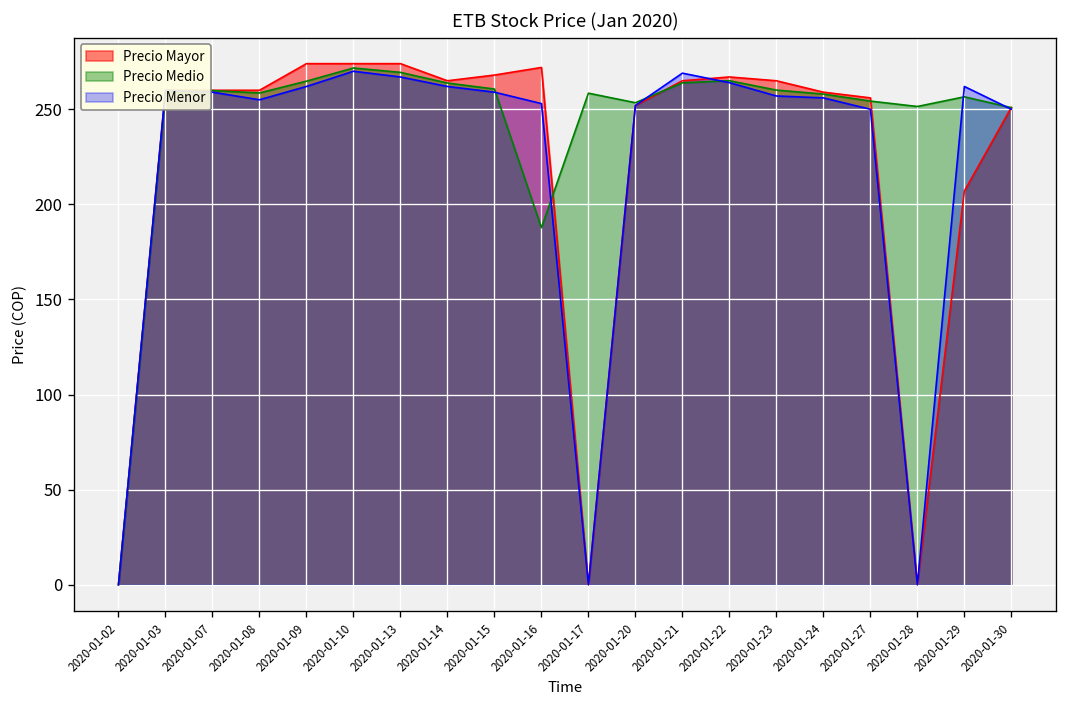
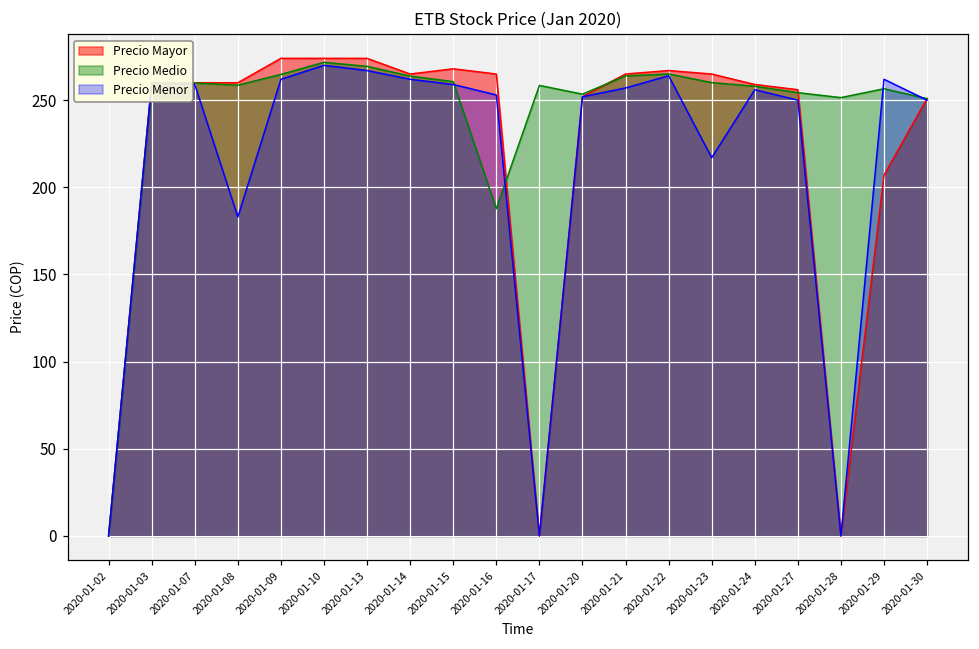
  {
    "Precio Mayor": {
      "2020-01-09": 274,
      "2020-01-10": 274,
      "2020-01-13": 274,
      "2020-01-15": 268,
-     "2020-01-16": 272,
+     "2020-01-16": 265,
      "2020-01-22": 267,
      "2020-01-23": 265,
      "2020-01-27": 256,
      "2020-01-29": 207
    },
    "Precio Medio": {
      "2020-01-09": 265,
      "2020-01-10": 272,
      "2020-01-13": 269,
      "2020-01-15": 261,
      "2020-01-16": 188,
      "2020-01-17": 258,
      "2020-01-23": 260,
      "2020-01-27": 254,
      "2020-01-28": 251,
      "2020-01-29": 257
    },
    "Precio Menor": {
-     "2020-01-08": 255,
+     "2020-01-08": 183,
      "2020-01-09": 262,
      "2020-01-10": 270,
      "2020-01-13": 267,
      "2020-01-14": 262,
      "2020-01-15": 259,
      "2020-01-16": 253,
-     "2020-01-21": 269,
-     "2020-01-23": 257,
+     "2020-01-21": 257,
+     "2020-01-23": 217,
      "2020-01-24": 256,
      "2020-01-27": 250,
      "2020-01-29": 262
    }
  }
